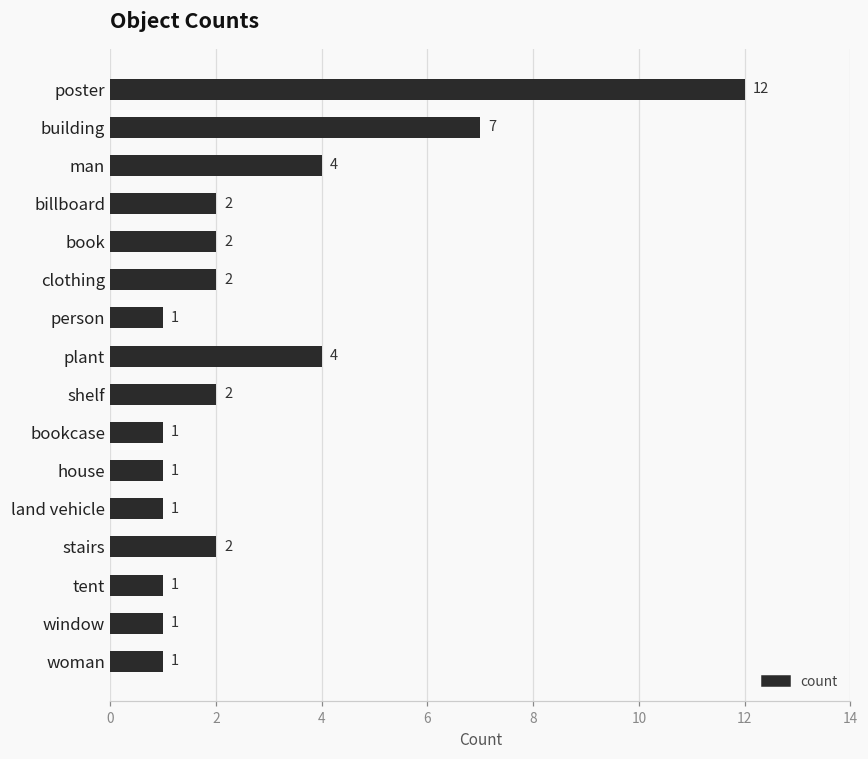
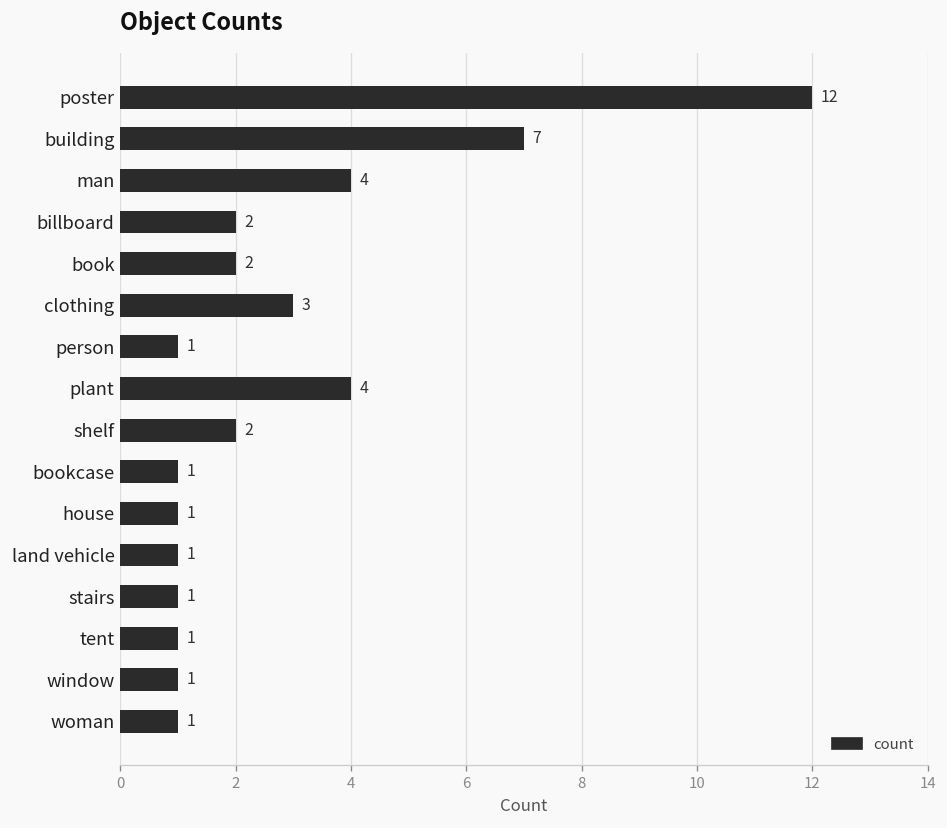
  {
    "poster": 12,
    "building": 7,
    "man": 4,
    "billboard": 2,
    "book": 2,
-   "clothing": 2,
+   "clothing": 3,
    "person": 1,
    "plant": 4,
    "shelf": 2,
    "bookcase": 1,
    "house": 1,
    "land vehicle": 1,
-   "stairs": 2,
+   "stairs": 1,
    "tent": 1,
    "window": 1,
    "woman": 1
  }
